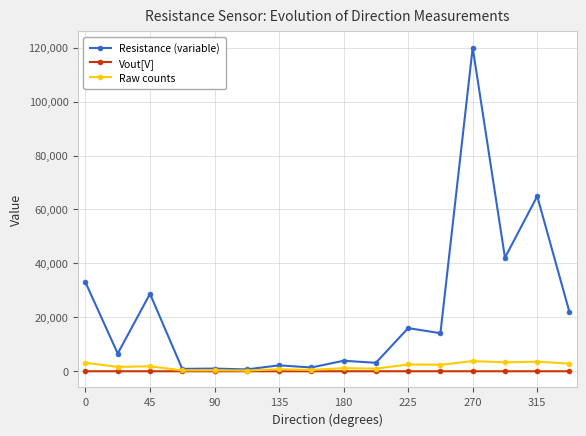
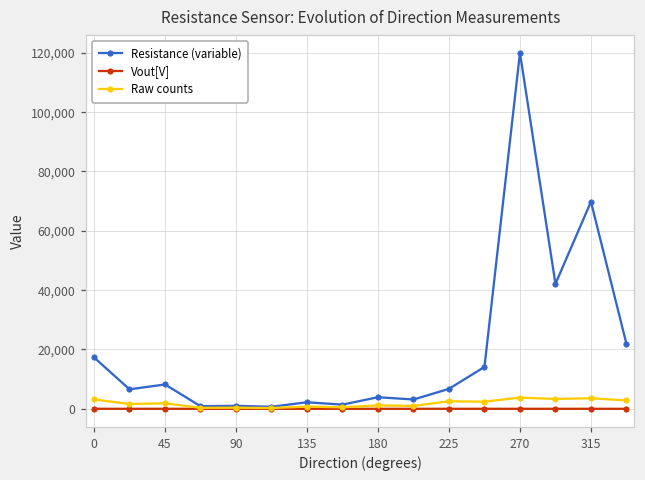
  {
    "Resistance (variable)": {
-     "0": "33,000",
-     "45": "29,000",
+     "0": "17,000",
+     "45": "8,000",
      "135": "2,000",
      "180": "4,000",
-     "225": "16,000",
+     "225": "7,000",
      "270": "120,000",
-     "315": "65,000"
+     "315": "70,000"
    },
    "Vout[V]": {
      "0": "0",
      "45": "0",
      "180": "0",
      "225": "0",
      "270": "0",
      "315": "0"
    },
    "Raw counts": {
      "0": "3,000",
      "45": "2,000",
      "180": "1,000",
      "225": "3,000",
      "270": "4,000",
      "315": "4,000"
    }
  }
